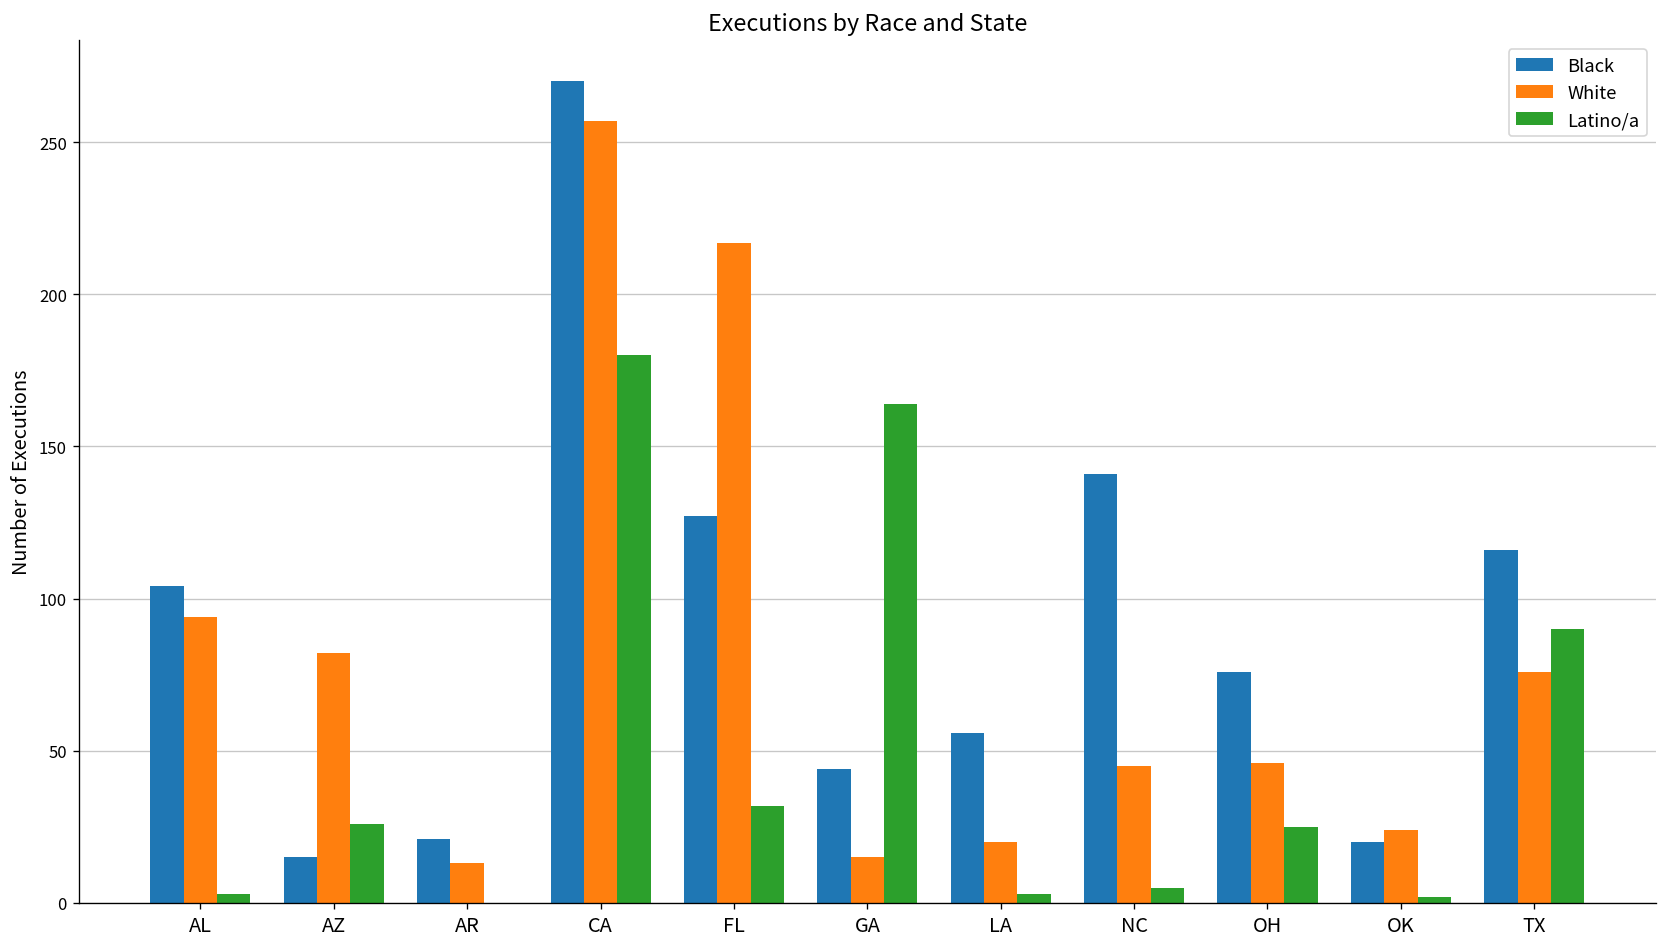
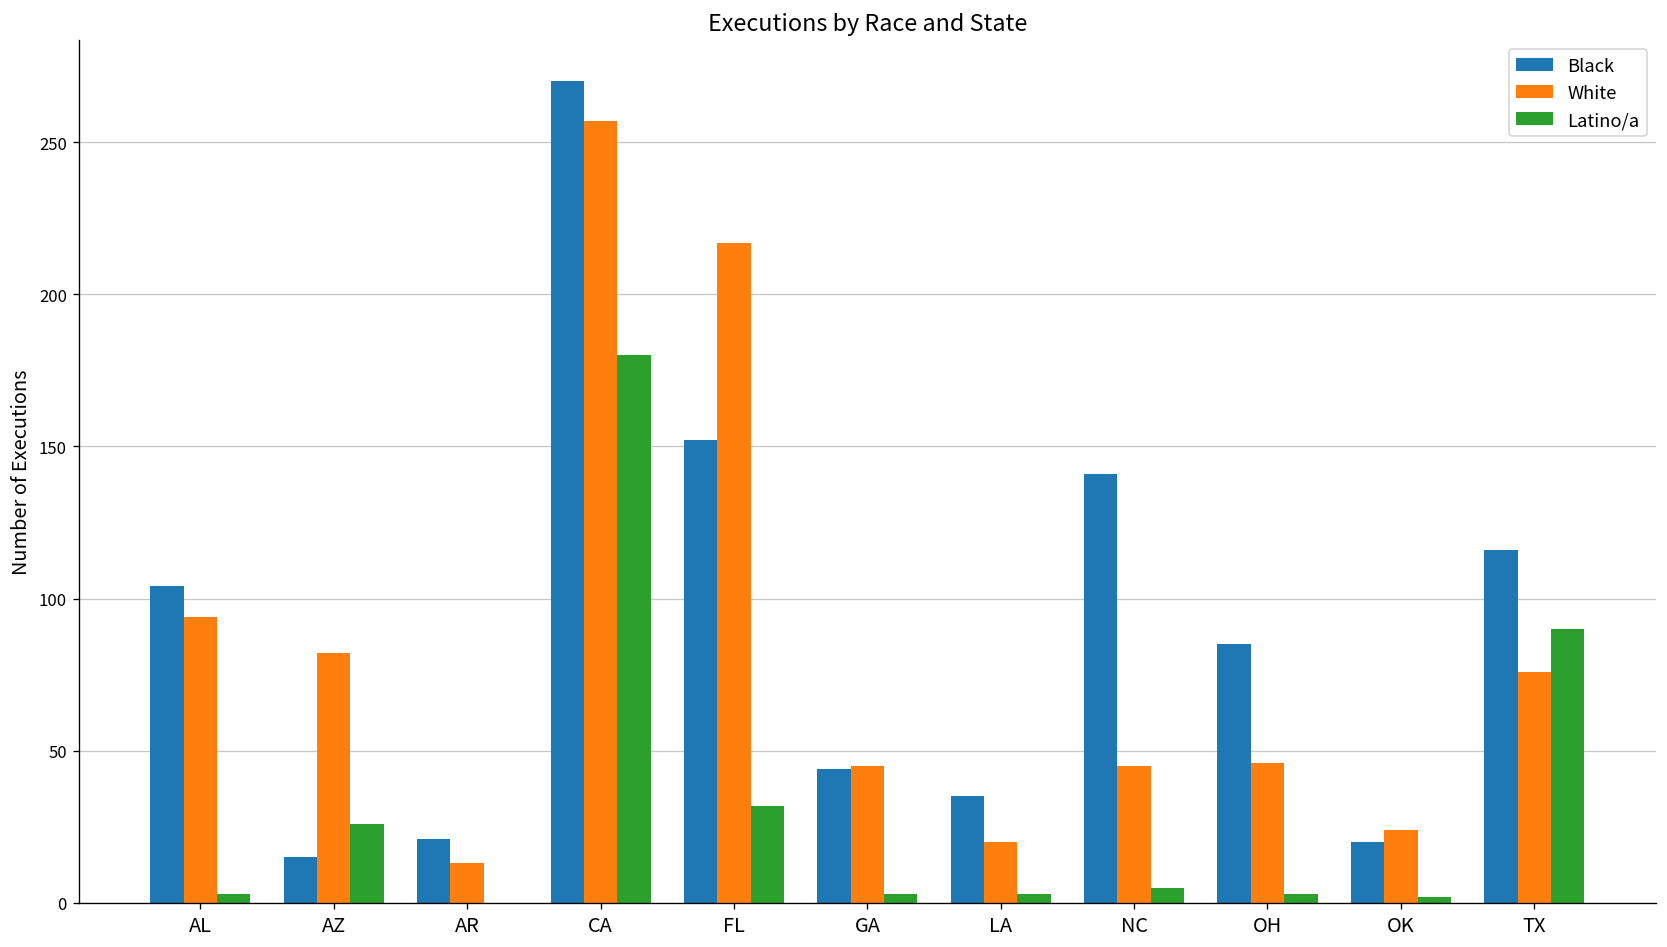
  {
    "Black": {
      "AL": 104,
      "AZ": 15,
      "AR": 21,
      "CA": 270,
-     "FL": 127,
+     "FL": 152,
      "GA": 44,
-     "LA": 56,
+     "LA": 35,
      "NC": 141,
-     "OH": 76,
+     "OH": 85,
      "OK": 20,
      "TX": 116
    },
    "White": {
      "AL": 94,
      "AZ": 82,
      "AR": 13,
      "CA": 257,
      "FL": 217,
-     "GA": 15,
+     "GA": 45,
      "LA": 20,
      "NC": 45,
      "OH": 46,
      "OK": 24,
      "TX": 76
    },
    "Latino/a": {
      "AL": 3,
      "AZ": 26,
      "AR": 0,
      "CA": 180,
      "FL": 32,
-     "GA": 164,
+     "GA": 3,
      "LA": 3,
      "NC": 5,
-     "OH": 25,
+     "OH": 3,
      "OK": 2,
      "TX": 90
    }
  }
